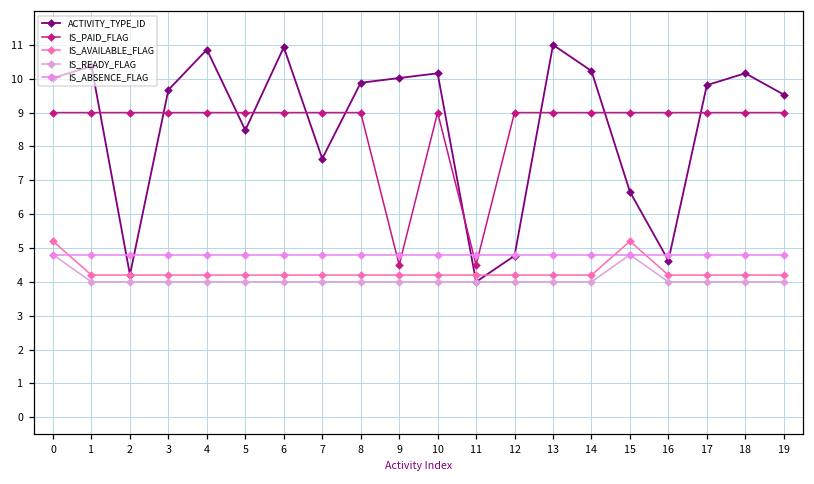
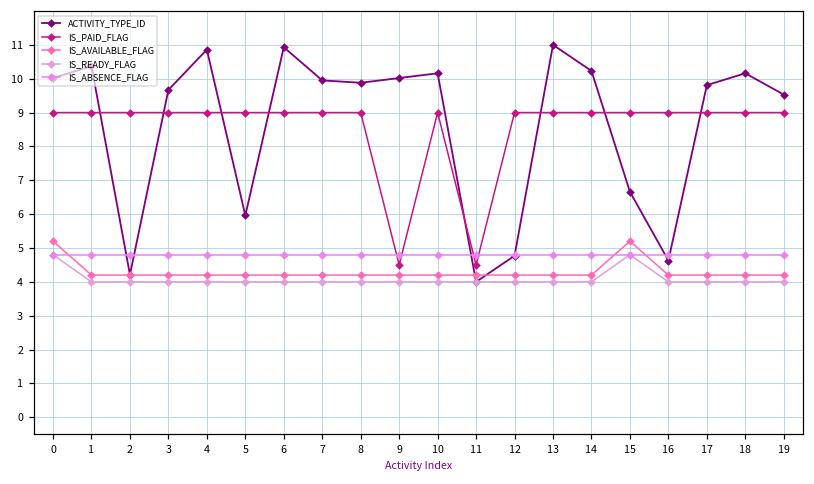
  {
    "ACTIVITY_TYPE_ID": {
      "3": 9.7,
      "4": 10.9,
-     "5": 8.5,
+     "5": 6.0,
      "6": 10.9,
-     "7": 7.6,
+     "7": 10.0,
      "8": 9.9,
      "9": 10.0,
      "10": 10.2,
      "13": 11.0,
      "14": 10.2,
      "15": 6.7,
      "16": 4.6,
      "17": 9.8,
      "18": 10.2,
      "19": 9.5
    },
    "IS_PAID_FLAG": {
      "0": 9.0,
      "1": 9.0,
      "2": 9.0,
      "3": 9.0,
      "4": 9.0,
      "5": 9.0,
      "6": 9.0,
      "7": 9.0,
      "8": 9.0,
      "9": 4.5,
      "10": 9.0,
      "11": 4.5,
      "12": 9.0,
      "13": 9.0,
      "14": 9.0,
      "15": 9.0,
      "16": 9.0,
      "17": 9.0,
      "18": 9.0,
      "19": 9.0
    },
    "IS_AVAILABLE_FLAG": {
      "0": 5.2,
      "1": 4.2,
      "3": 4.2,
      "4": 4.2,
      "5": 4.2,
      "6": 4.2,
      "7": 4.2,
      "8": 4.2,
      "9": 4.2,
      "10": 4.2,
      "11": 4.2,
      "12": 4.2,
      "13": 4.2,
      "14": 4.2,
      "15": 5.2,
      "16": 4.2,
      "17": 4.2,
      "18": 4.2,
      "19": 4.2
    }
  }
